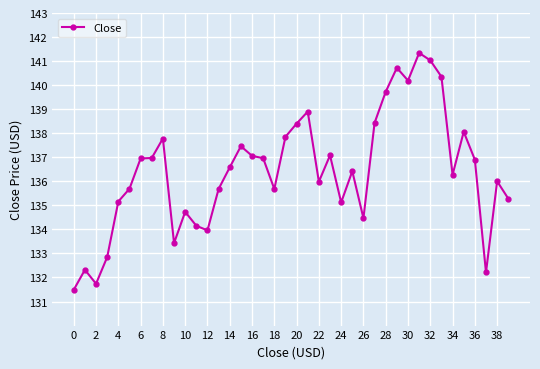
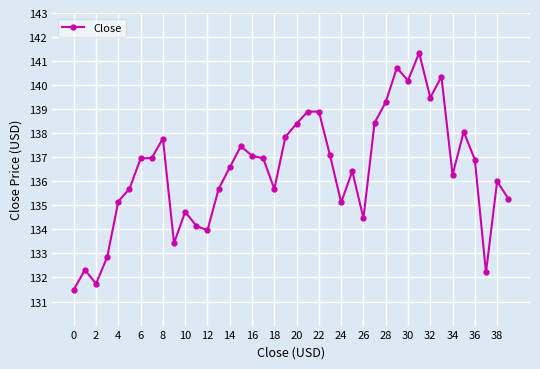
  {
    "0": 131.5,
    "2": 131.7,
    "4": 135.2,
    "6": 136.9,
    "8": 137.8,
    "10": 134.7,
    "12": 134.0,
    "14": 136.6,
    "16": 137.1,
    "18": 135.7,
    "20": 138.4,
-   "22": 136.0,
+   "22": 138.9,
    "24": 135.1,
    "26": 134.5,
-   "28": 139.7,
+   "28": 139.3,
    "30": 140.2,
-   "32": 141.0,
+   "32": 139.5,
    "34": 136.3,
    "36": 136.9,
    "38": 136.0
  }
